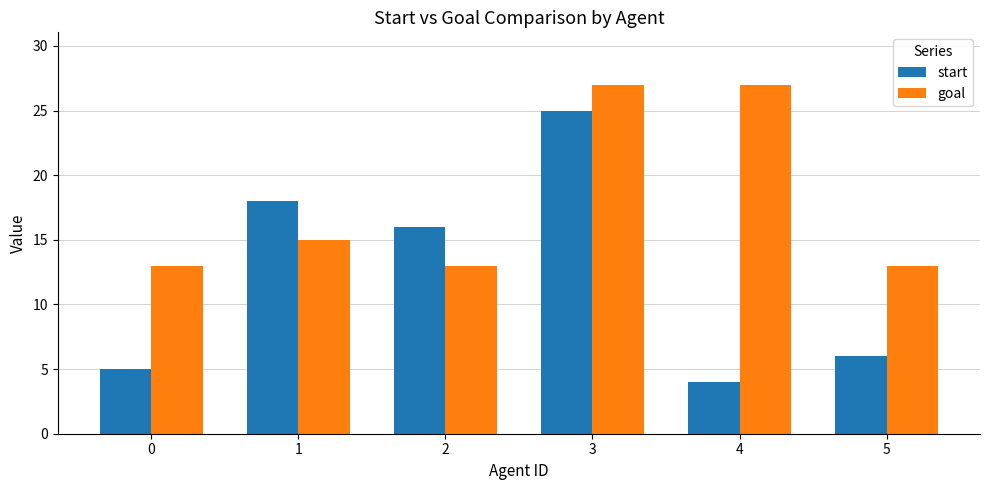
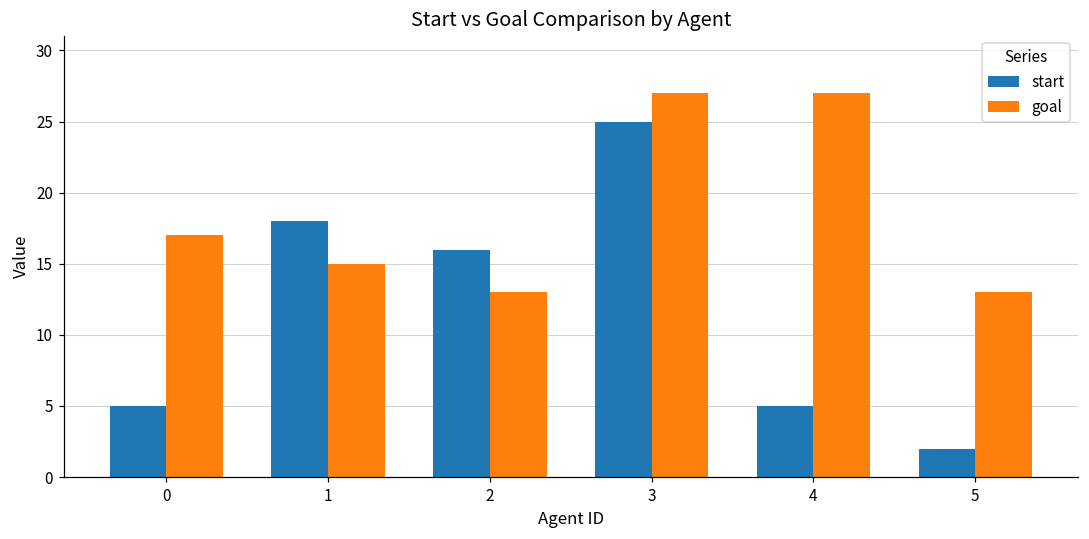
  {
    "start": {
      "0": 5,
      "1": 18,
      "2": 16,
      "3": 25,
-     "4": 4,
-     "5": 6
+     "4": 5,
+     "5": 2
    },
    "goal": {
-     "0": 13,
+     "0": 17,
      "1": 15,
      "2": 13,
      "3": 27,
      "4": 27,
      "5": 13
    }
  }
